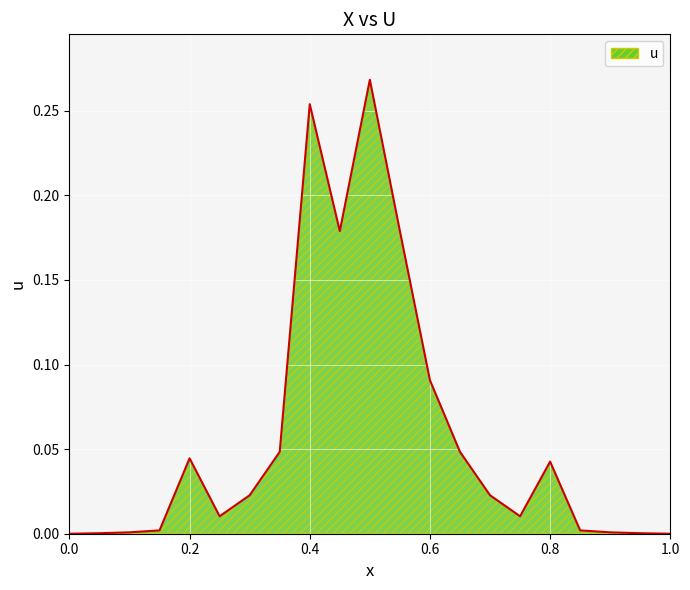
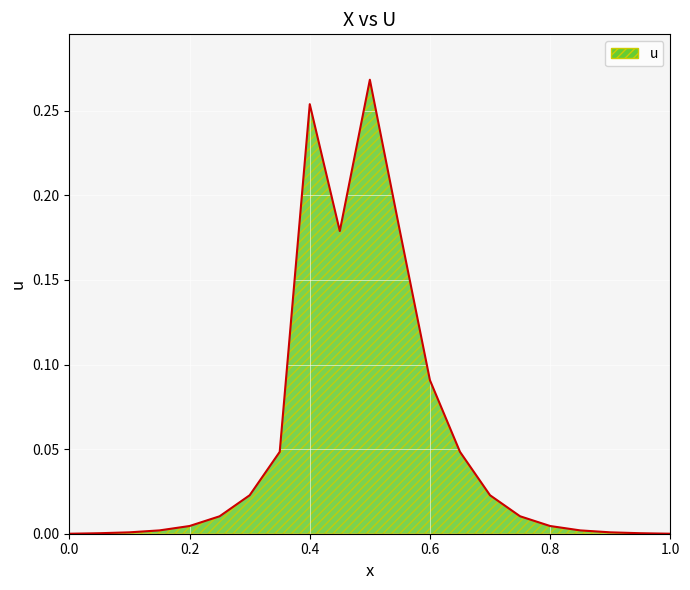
  {
    "0.0": 0.000,
-   "0.2": 0.045,
+   "0.2": 0.005,
    "0.4": 0.254,
    "0.6": 0.091,
-   "0.8": 0.043,
+   "0.8": 0.005,
    "1.0": 0.000
  }
